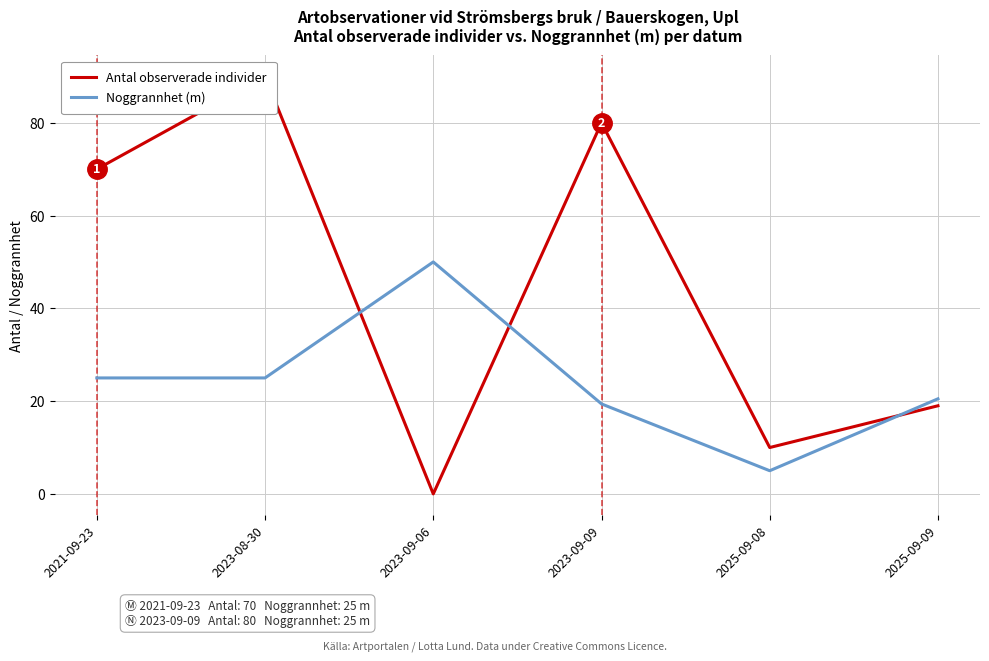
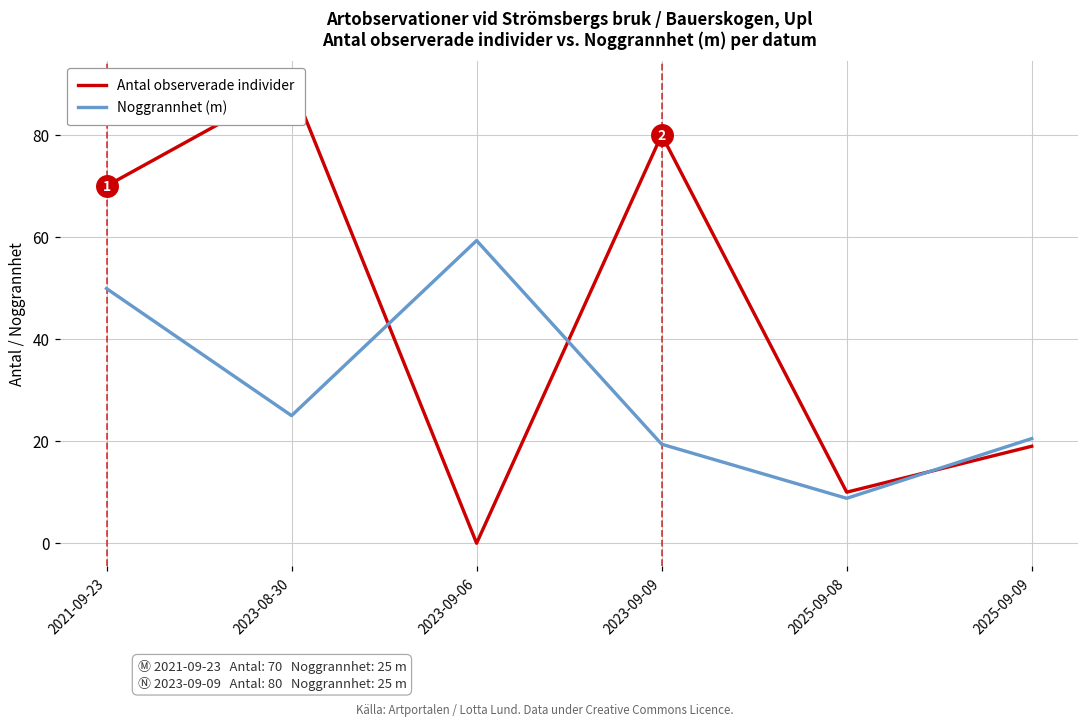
  {
    "Noggrannhet (m)": {
-     "2021-09-23": 25,
+     "2021-09-23": 50,
      "2023-08-30": 25,
-     "2023-09-06": 50,
+     "2023-09-06": 59,
      "2023-09-09": 19,
-     "2025-09-08": 5,
+     "2025-09-08": 9,
      "2025-09-09": 21
    }
  }
